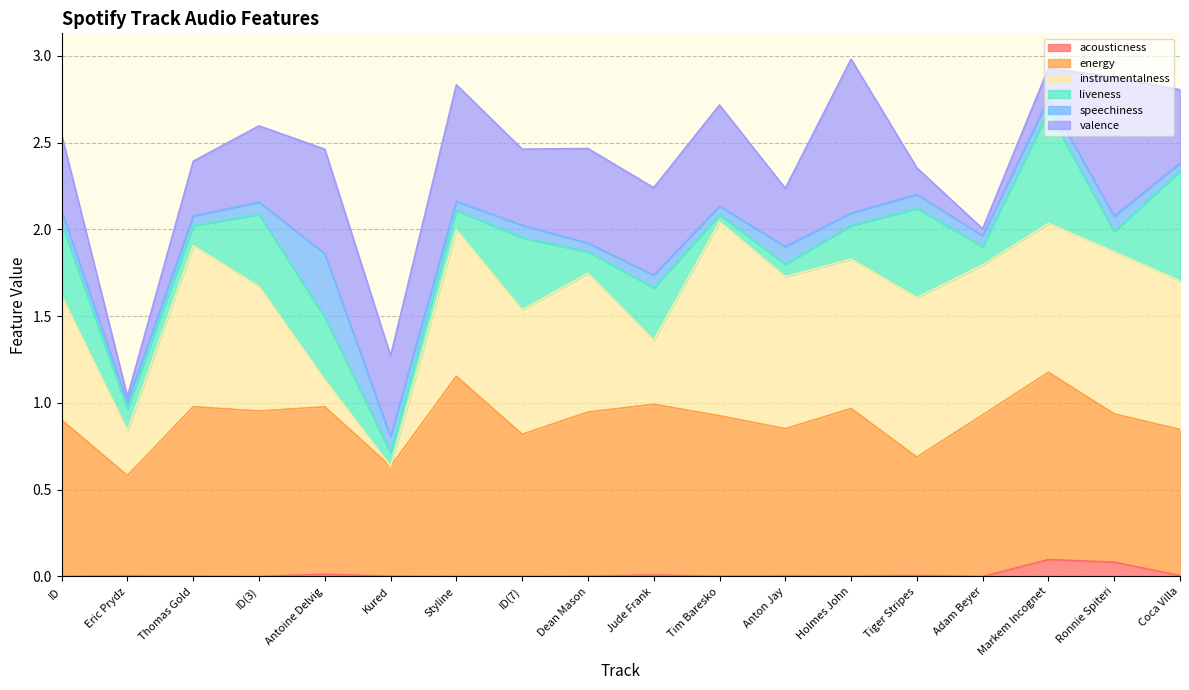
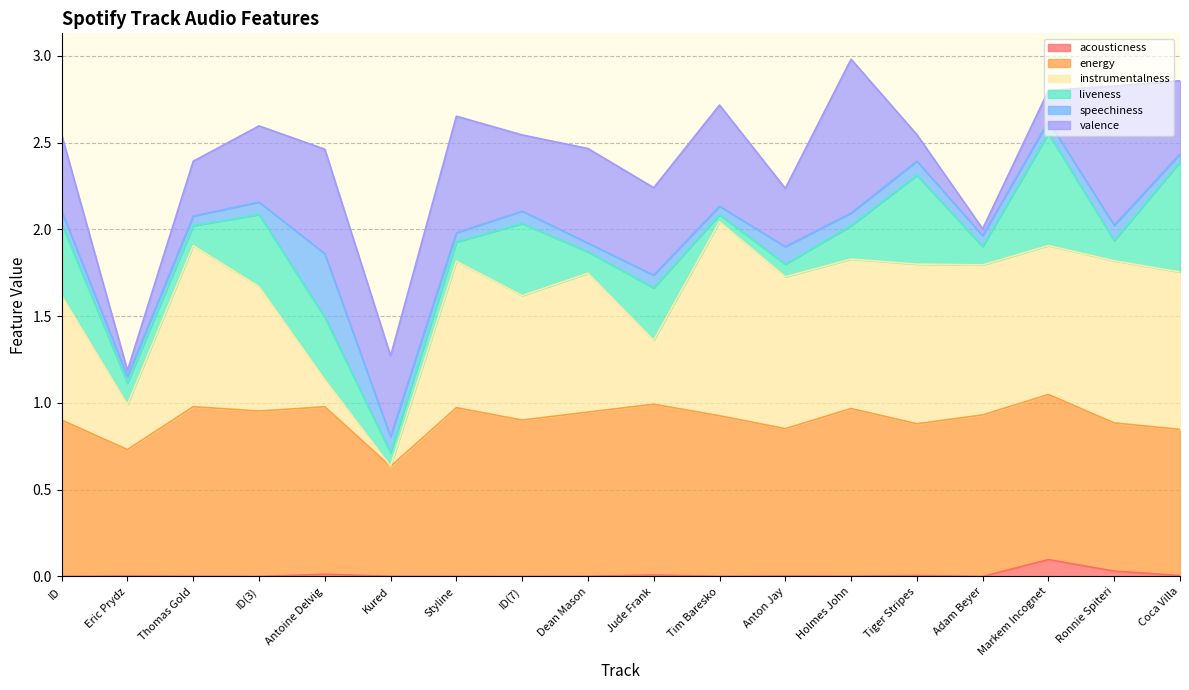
  {
    "acousticness": {
      "ID": 0.00,
      "Eric Prydz": 0.00,
      "Thomas Gold": 0.00,
      "ID(3)": 0.00,
      "Antoine Delvig": 0.01,
      "Kured": 0.00,
      "Styline": 0.00,
      "ID(7)": 0.00,
      "Dean Mason": 0.00,
      "Jude Frank": 0.01,
      "Tim Baresko": 0.00,
      "Anton Jay": 0.00,
      "Holmes John": 0.00,
      "Tiger Stripes": 0.01,
      "Adam Beyer": 0.00,
      "Markem Incognet": 0.10,
-     "Ronnie Spiteri": 0.08,
+     "Ronnie Spiteri": 0.03,
      "Coca Villa": 0.01
    },
    "energy": {
      "ID": 0.90,
-     "Eric Prydz": 0.58,
+     "Eric Prydz": 0.73,
      "Thomas Gold": 0.98,
      "ID(3)": 0.95,
      "Antoine Delvig": 0.97,
-     "Styline": 1.15,
-     "ID(7)": 0.82,
+     "Styline": 0.97,
+     "ID(7)": 0.90,
      "Dean Mason": 0.95,
      "Jude Frank": 0.98,
      "Tim Baresko": 0.93,
      "Anton Jay": 0.85,
      "Holmes John": 0.97,
-     "Tiger Stripes": 0.68,
+     "Tiger Stripes": 0.87,
      "Adam Beyer": 0.93,
-     "Markem Incognet": 1.08,
+     "Markem Incognet": 0.95,
      "Ronnie Spiteri": 0.85,
      "Coca Villa": 0.84
    },
    "instrumentalness": {
      "ID": 0.72,
      "Eric Prydz": 0.26,
      "Thomas Gold": 0.93,
      "ID(3)": 0.72,
      "Antoine Delvig": 0.16,
      "Styline": 0.84,
      "ID(7)": 0.72,
      "Dean Mason": 0.80,
      "Jude Frank": 0.37,
      "Tim Baresko": 1.12,
      "Anton Jay": 0.88,
      "Holmes John": 0.86,
      "Tiger Stripes": 0.92,
      "Adam Beyer": 0.86,
      "Markem Incognet": 0.86,
      "Ronnie Spiteri": 0.93,
-     "Coca Villa": 0.86
+     "Coca Villa": 0.91
    },
    "liveness": {
      "ID": 0.41,
      "Eric Prydz": 0.12,
      "Thomas Gold": 0.12,
      "ID(3)": 0.42,
      "Antoine Delvig": 0.36,
      "Kured": 0.08,
      "Styline": 0.11,
      "ID(7)": 0.41,
      "Dean Mason": 0.12,
      "Jude Frank": 0.30,
      "Tim Baresko": 0.04,
      "Anton Jay": 0.07,
      "Holmes John": 0.19,
      "Tiger Stripes": 0.51,
      "Adam Beyer": 0.11,
      "Ronnie Spiteri": 0.12,
      "Coca Villa": 0.63
    }
  }
